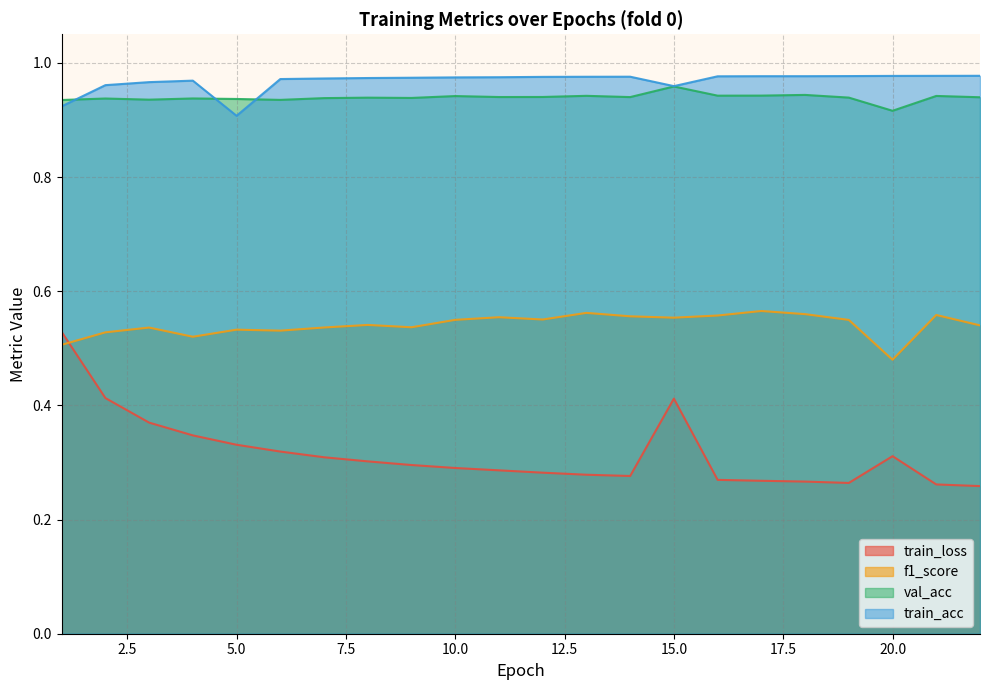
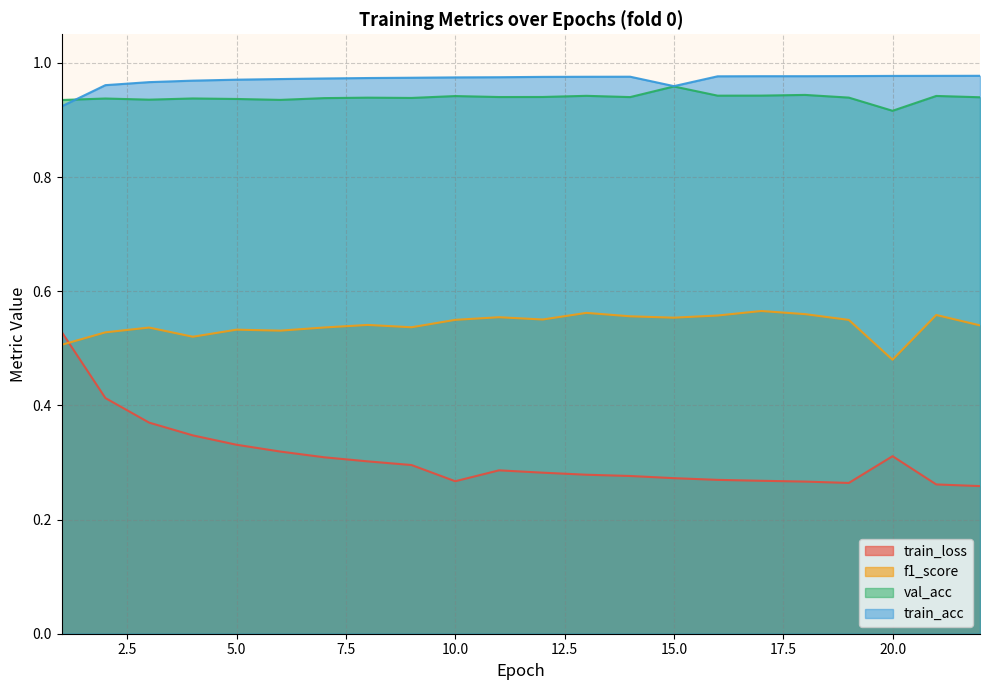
  {
    "train_loss": {
      "5.0": 0.33,
-     "10.0": 0.29,
-     "15.0": 0.41,
+     "10.0": 0.27,
+     "15.0": 0.27,
      "20.0": 0.31
    },
    "f1_score": {
      "5.0": 0.53,
      "10.0": 0.55,
      "15.0": 0.55,
      "20.0": 0.48
    },
    "val_acc": {
      "5.0": 0.94,
      "10.0": 0.94,
      "20.0": 0.92
    },
    "train_acc": {
-     "5.0": 0.91,
+     "5.0": 0.97,
      "10.0": 0.97,
      "20.0": 0.98
    }
  }
